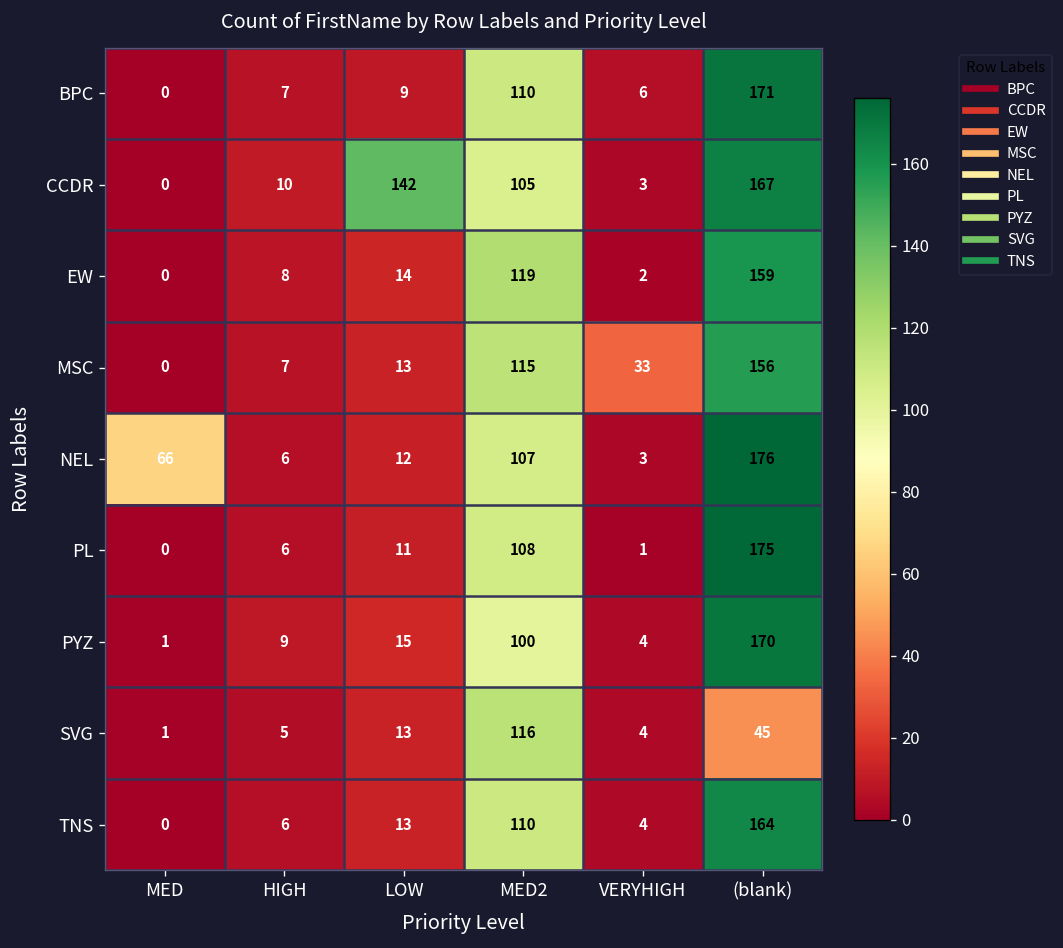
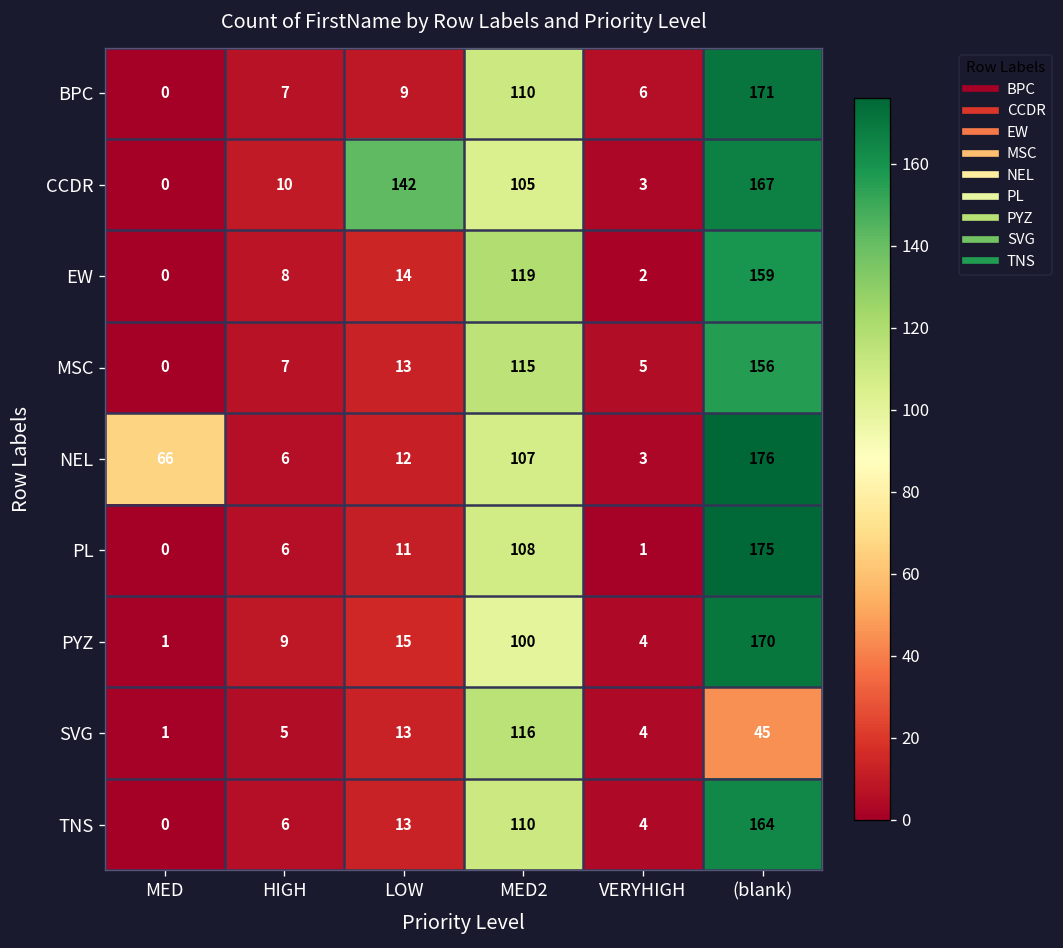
  {
    "BPC": {
      "MED": 0,
      "HIGH": 7,
      "LOW": 9,
      "MED2": 110,
      "VERYHIGH": 6,
      "(blank)": 171
    },
    "CCDR": {
      "MED": 0,
      "HIGH": 10,
      "LOW": 142,
      "MED2": 105,
      "VERYHIGH": 3,
      "(blank)": 167
    },
    "EW": {
      "MED": 0,
      "HIGH": 8,
      "LOW": 14,
      "MED2": 119,
      "VERYHIGH": 2,
      "(blank)": 159
    },
    "MSC": {
      "MED": 0,
      "HIGH": 7,
      "LOW": 13,
      "MED2": 115,
-     "VERYHIGH": 33,
+     "VERYHIGH": 5,
      "(blank)": 156
    },
    "NEL": {
      "MED": 66,
      "HIGH": 6,
      "LOW": 12,
      "MED2": 107,
      "VERYHIGH": 3,
      "(blank)": 176
    },
    "PL": {
      "MED": 0,
      "HIGH": 6,
      "LOW": 11,
      "MED2": 108,
      "VERYHIGH": 1,
      "(blank)": 175
    },
    "PYZ": {
      "MED": 1,
      "HIGH": 9,
      "LOW": 15,
      "MED2": 100,
      "VERYHIGH": 4,
      "(blank)": 170
    },
    "SVG": {
      "MED": 1,
      "HIGH": 5,
      "LOW": 13,
      "MED2": 116,
      "VERYHIGH": 4,
      "(blank)": 45
    },
    "TNS": {
      "MED": 0,
      "HIGH": 6,
      "LOW": 13,
      "MED2": 110,
      "VERYHIGH": 4,
      "(blank)": 164
    }
  }
